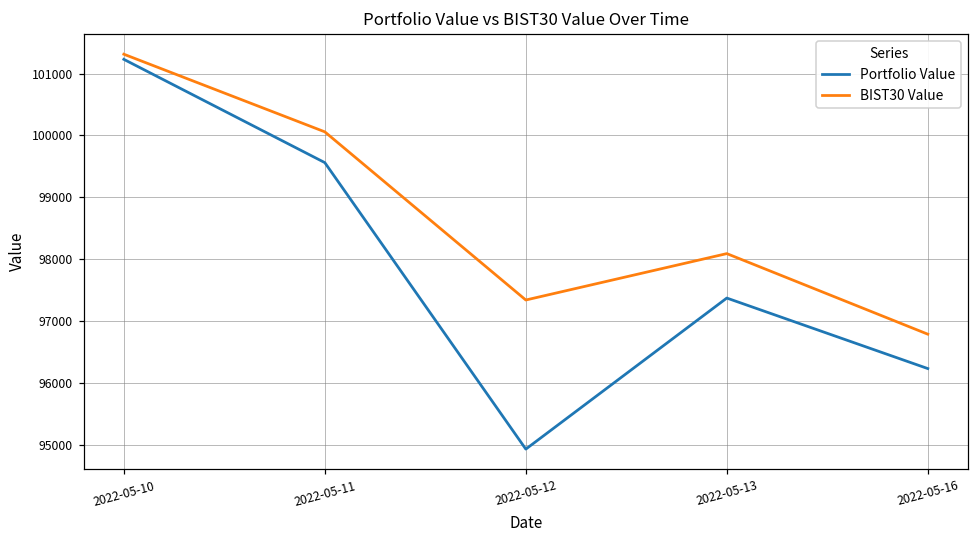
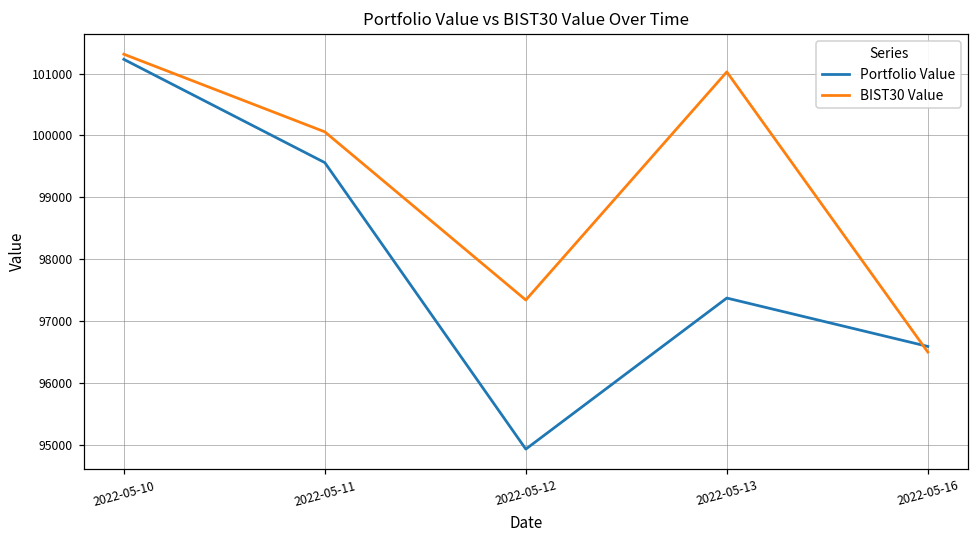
  {
    "Portfolio Value": {
      "2022-05-10": 101200,
      "2022-05-11": 99600,
      "2022-05-12": 94900,
      "2022-05-13": 97400,
-     "2022-05-16": 96200
+     "2022-05-16": 96600
    },
    "BIST30 Value": {
      "2022-05-10": 101300,
      "2022-05-11": 100100,
      "2022-05-12": 97300,
-     "2022-05-13": 98100,
-     "2022-05-16": 96800
+     "2022-05-13": 101000,
+     "2022-05-16": 96500
    }
  }
